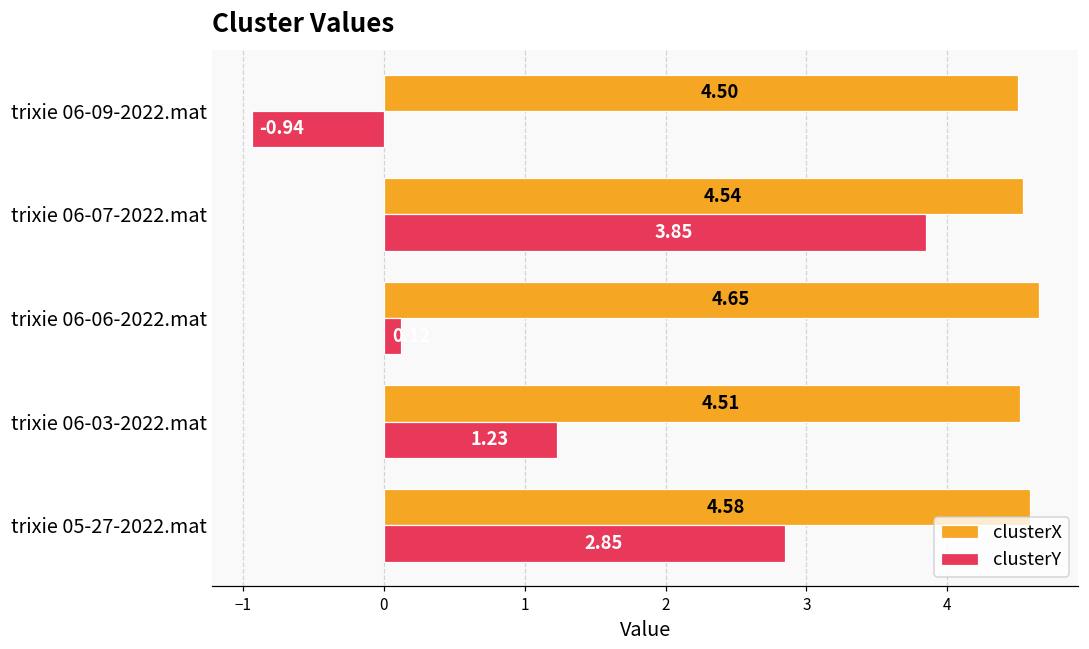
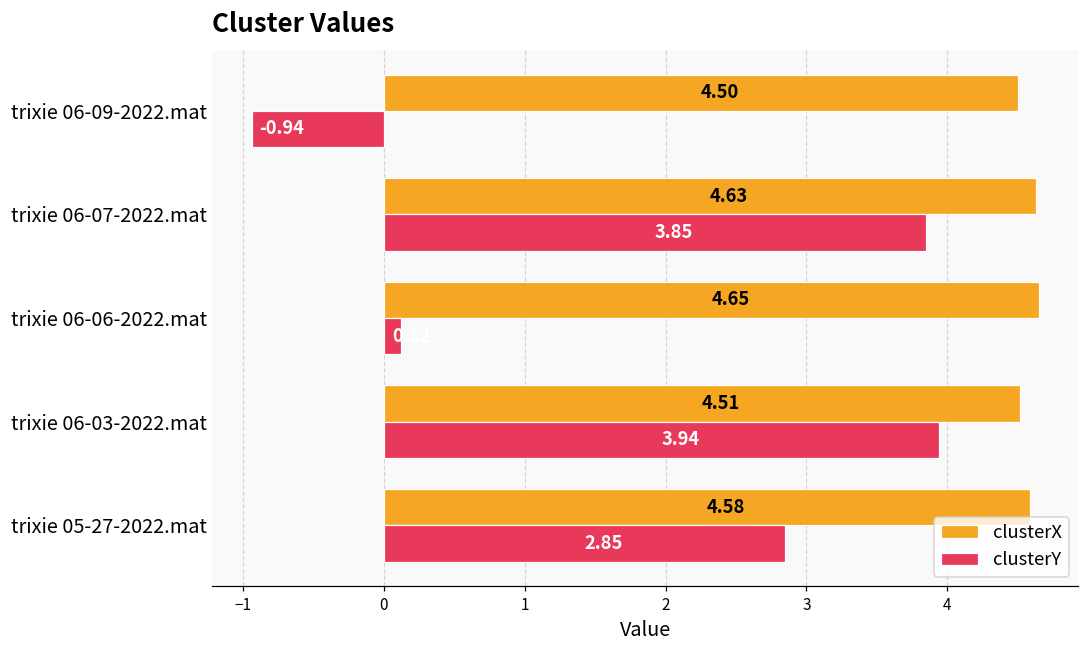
  {
    "clusterX": {
      "trixie 06-09-2022.mat": 4.50,
-     "trixie 06-07-2022.mat": 4.54,
+     "trixie 06-07-2022.mat": 4.63,
      "trixie 06-06-2022.mat": 4.65,
      "trixie 06-03-2022.mat": 4.51,
      "trixie 05-27-2022.mat": 4.58
    },
    "clusterY": {
      "trixie 06-09-2022.mat": -0.94,
      "trixie 06-07-2022.mat": 3.85,
-     "trixie 06-03-2022.mat": 1.23,
+     "trixie 06-03-2022.mat": 3.94,
      "trixie 05-27-2022.mat": 2.85
    }
  }
